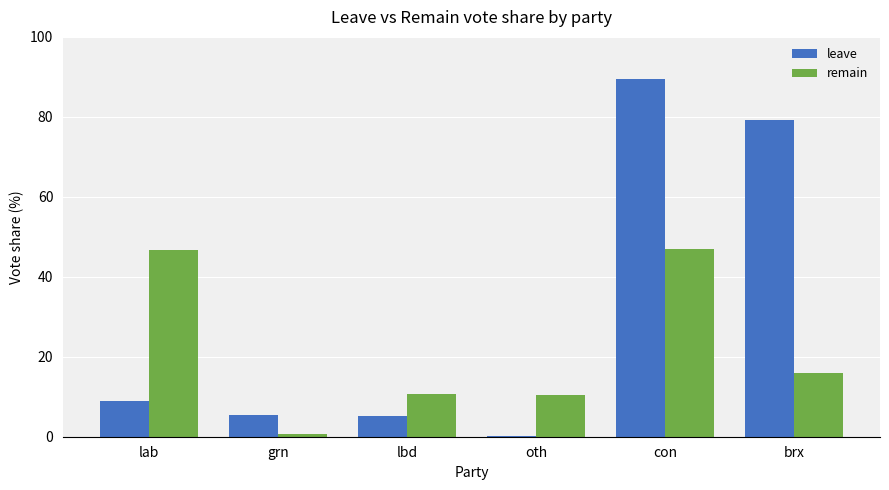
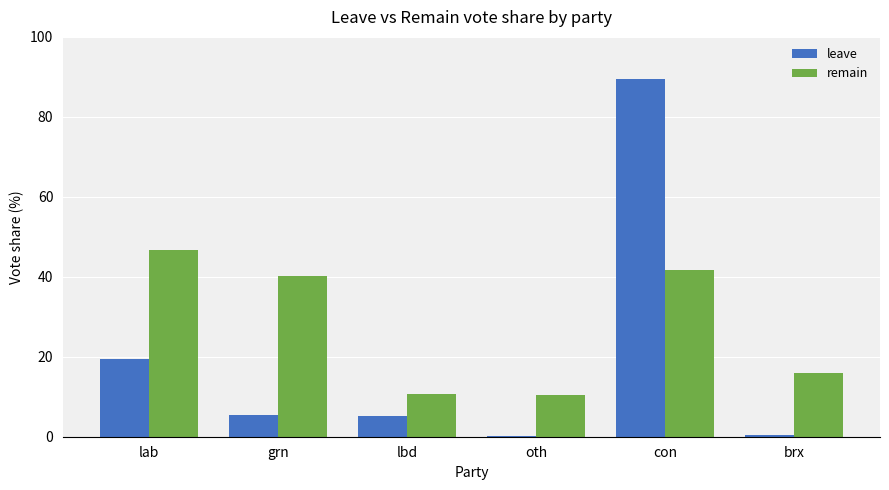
  {
    "leave": {
-     "lab": 9,
+     "lab": 20,
      "grn": 5,
      "lbd": 5,
      "con": 90,
-     "brx": 79
+     "brx": 0
    },
    "remain": {
      "lab": 47,
-     "grn": 1,
+     "grn": 40,
      "lbd": 11,
      "oth": 10,
-     "con": 47,
+     "con": 42,
      "brx": 16
    }
  }
